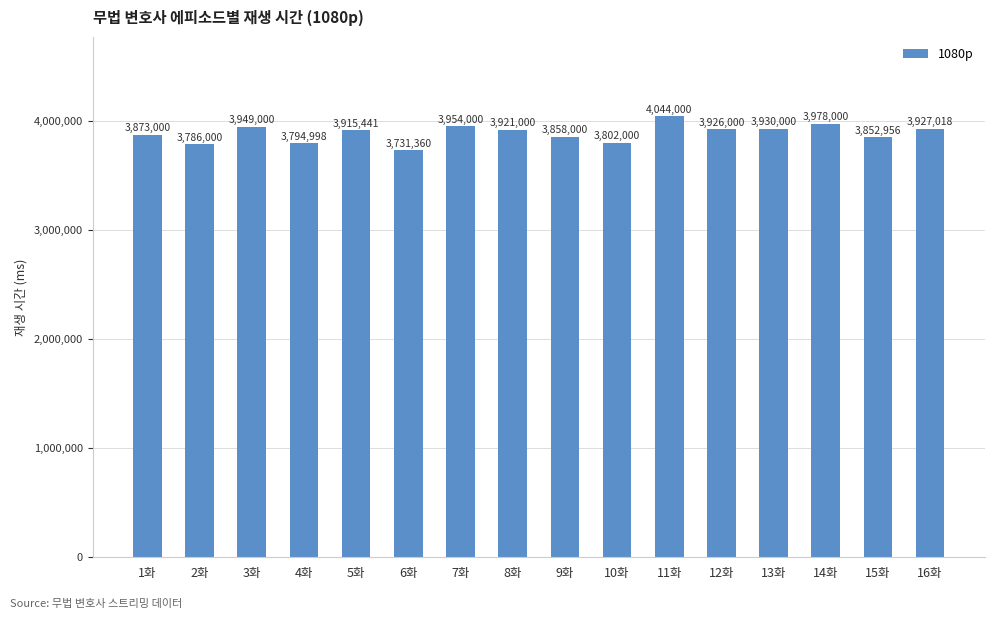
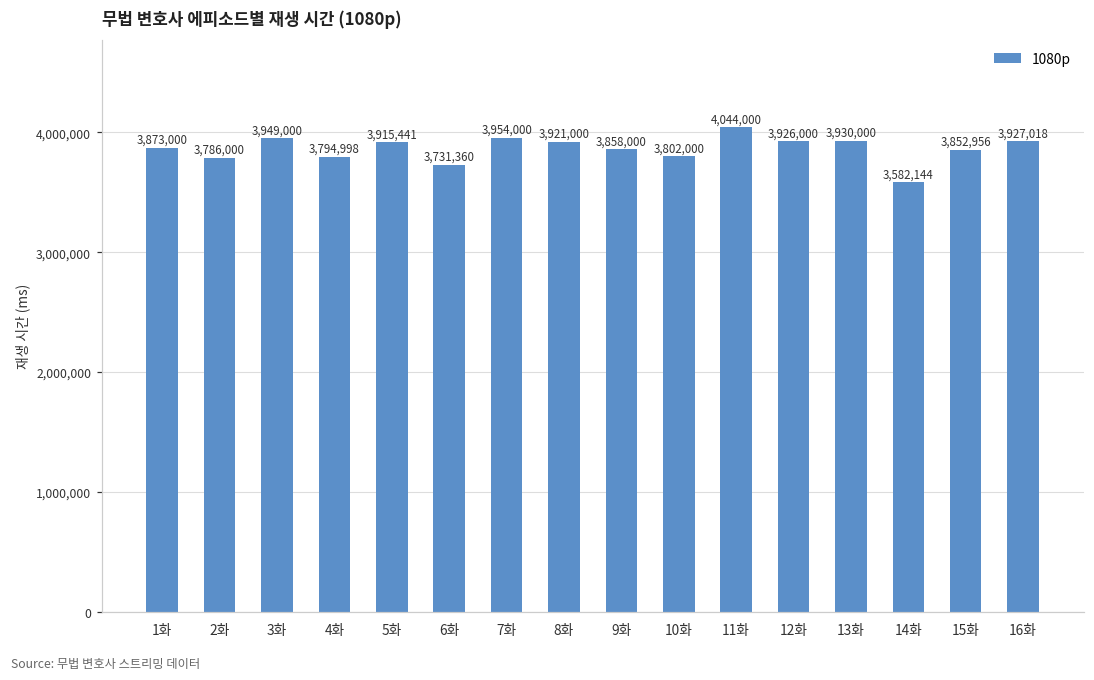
  {
    "1화": "3,873,000",
    "2화": "3,786,000",
    "3화": "3,949,000",
    "4화": "3,794,998",
    "5화": "3,915,441",
    "6화": "3,731,360",
    "7화": "3,954,000",
    "8화": "3,921,000",
    "9화": "3,858,000",
    "10화": "3,802,000",
    "11화": "4,044,000",
    "12화": "3,926,000",
    "13화": "3,930,000",
-   "14화": "3,978,000",
+   "14화": "3,582,144",
    "15화": "3,852,956",
    "16화": "3,927,018"
  }
